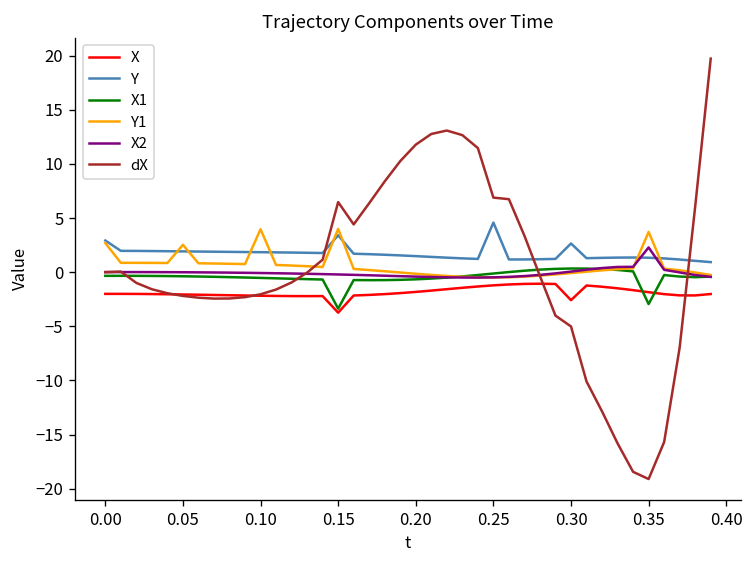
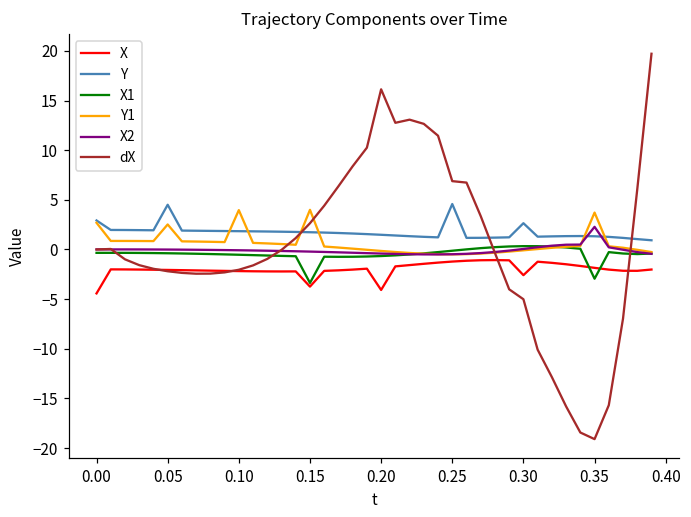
  {
    "X": {
-     "0.00": -2,
+     "0.00": -4,
      "0.15": -4,
-     "0.20": -2,
+     "0.20": -4,
      "0.25": -1,
      "0.30": -3,
      "0.35": -2
    },
    "Y": {
-     "0.05": 2,
+     "0.05": 5,
      "0.10": 2,
-     "0.15": 3,
+     "0.15": 2,
      "0.20": 1,
      "0.25": 5,
      "0.30": 3,
      "0.35": 1
    },
    "X1": {
      "0.00": 0,
      "0.05": 0,
      "0.10": -1,
      "0.15": -3,
      "0.25": 0,
      "0.35": -3
    },
    "Y1": {
      "0.05": 3,
      "0.10": 4,
      "0.15": 4,
      "0.35": 4
    },
    "X2": {
      "0.05": 0,
      "0.10": 0,
      "0.15": 0,
      "0.35": 2
    },
    "dX": {
-     "0.15": 6,
-     "0.20": 12,
+     "0.15": 3,
+     "0.20": 16,
      "0.25": 7,
      "0.30": -5,
      "0.35": -19
    }
  }
